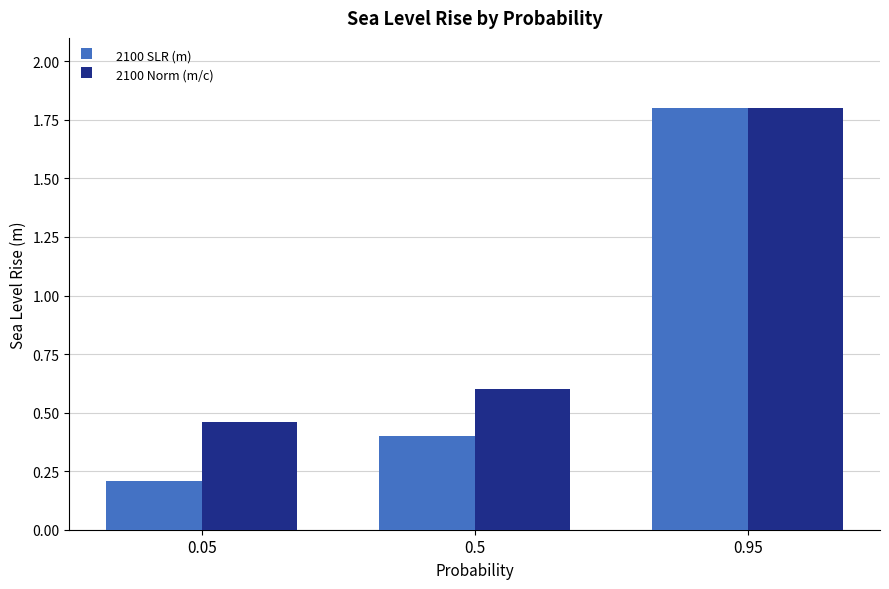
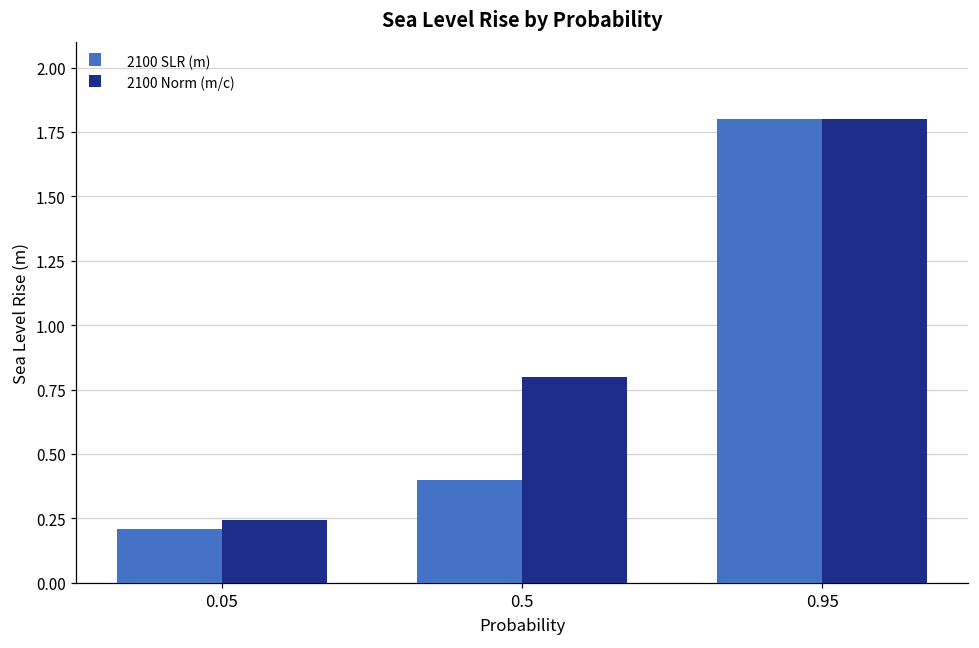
  {
    "2100 SLR (m)": {
      "0.05": 0.21,
      "0.5": 0.40,
      "0.95": 1.80
    },
    "2100 Norm (m/c)": {
-     "0.05": 0.46,
-     "0.5": 0.6,
+     "0.05": 0.24,
+     "0.5": 0.8,
      "0.95": 1.80
    }
  }
